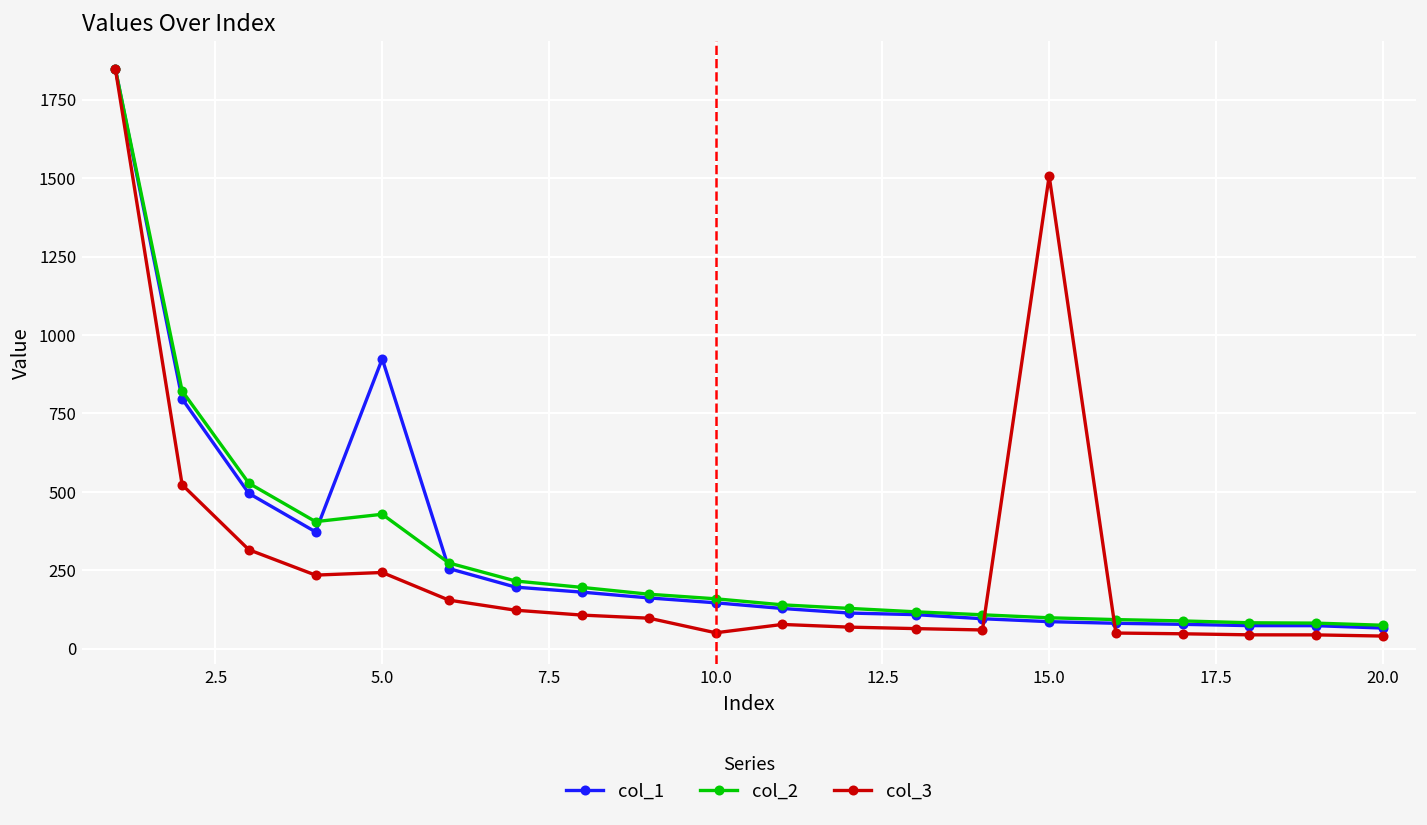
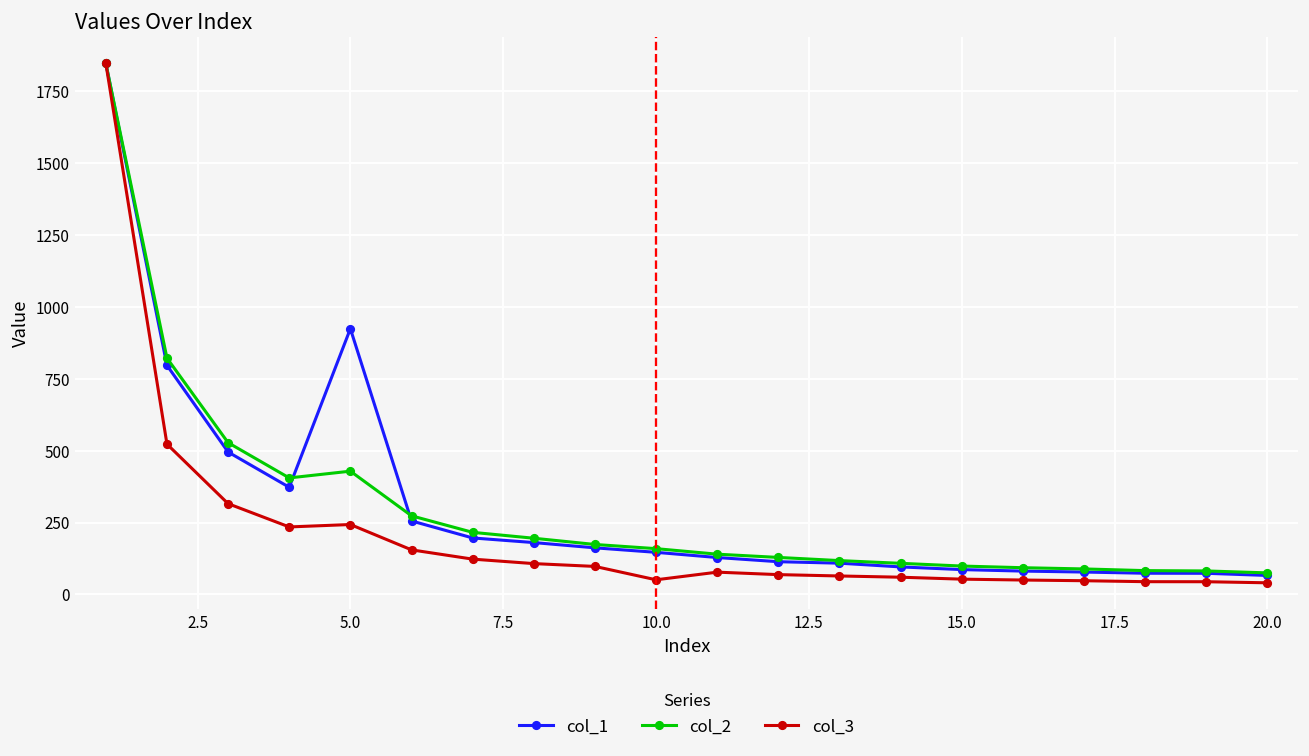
  {
    "col_1": {
      "5.0": 920,
      "10.0": 150,
      "15.0": 90
    },
    "col_2": {
      "5.0": 430,
      "10.0": 160,
      "15.0": 100
    },
    "col_3": {
      "5.0": 240,
      "10.0": 50,
-     "15.0": 1510,
+     "15.0": 50,
      "20.0": 40
    }
  }
